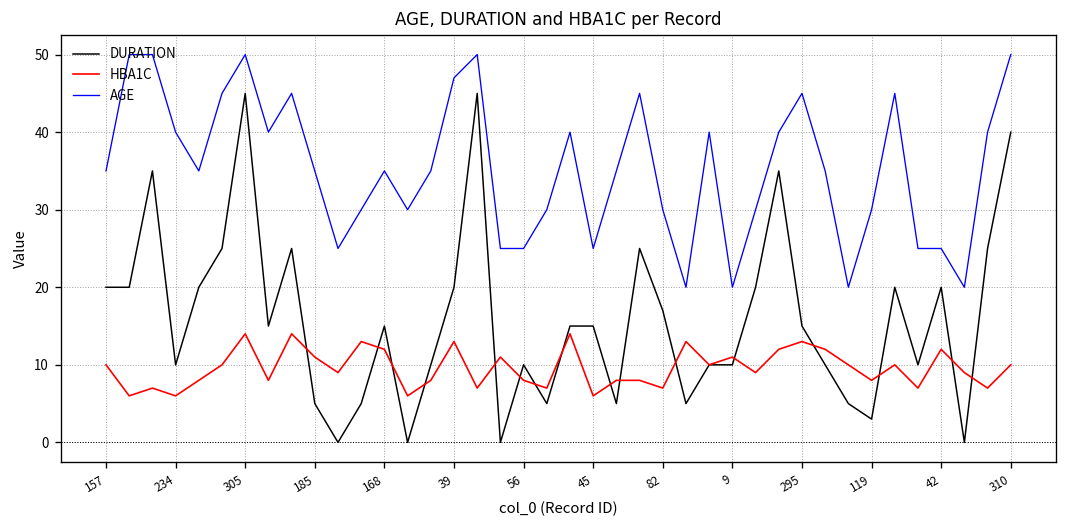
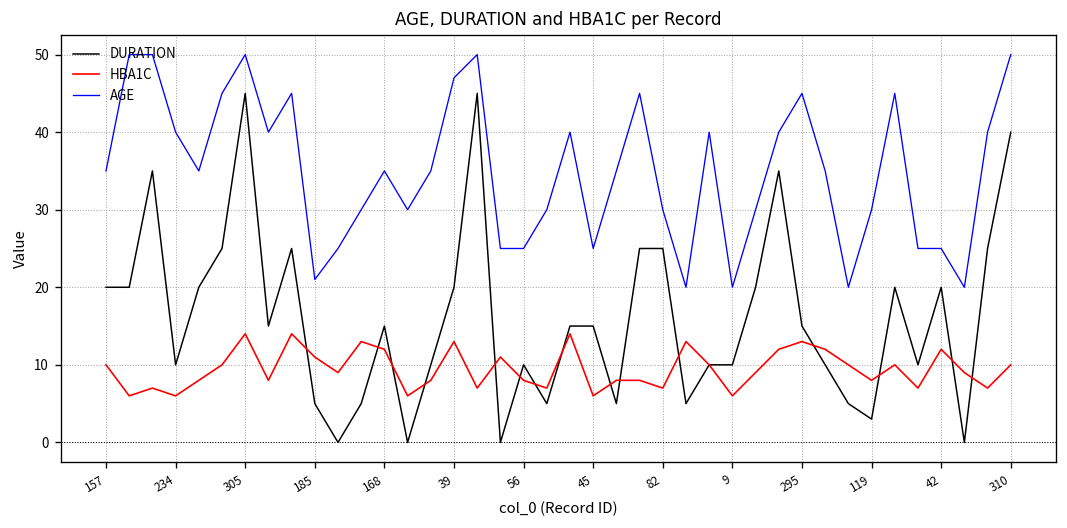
  {
    "DURATION": {
      "157": 20,
      "234": 10,
      "305": 45,
      "185": 5,
      "168": 15,
      "39": 20,
      "56": 10,
      "45": 15,
-     "82": 17,
+     "82": 25,
      "9": 10,
      "295": 15,
      "119": 3,
      "42": 20,
      "310": 40
    },
    "HBA1C": {
      "157": 10,
      "234": 6,
      "305": 14,
      "185": 11,
      "168": 12,
      "39": 13,
      "56": 8,
      "45": 6,
      "82": 7,
-     "9": 11,
+     "9": 6,
      "295": 13,
      "119": 8,
      "42": 12,
      "310": 10
    },
    "AGE": {
      "157": 35,
      "234": 40,
      "305": 50,
-     "185": 35,
+     "185": 21,
      "168": 35,
      "39": 47,
      "56": 25,
      "45": 25,
      "82": 30,
      "9": 20,
      "295": 45,
      "119": 30,
      "42": 25,
      "310": 50
    }
  }
